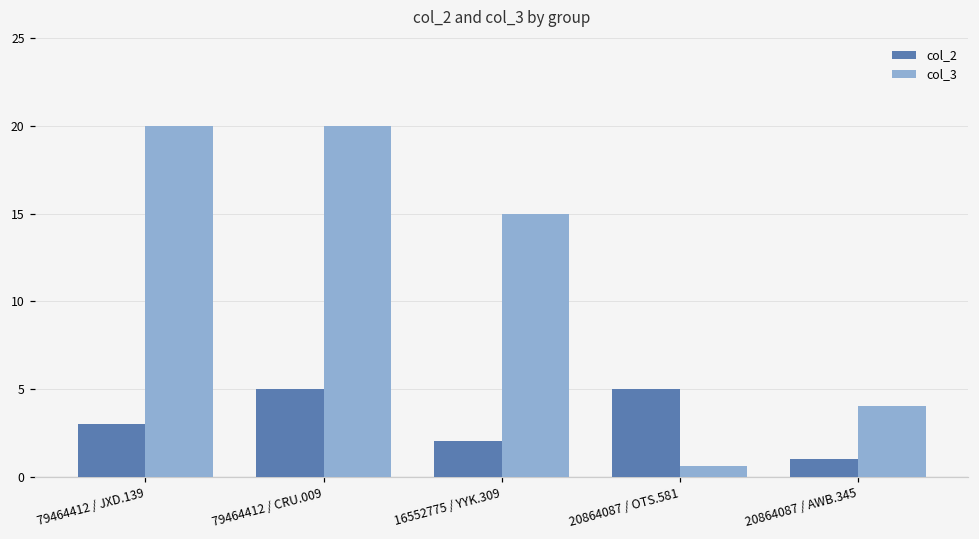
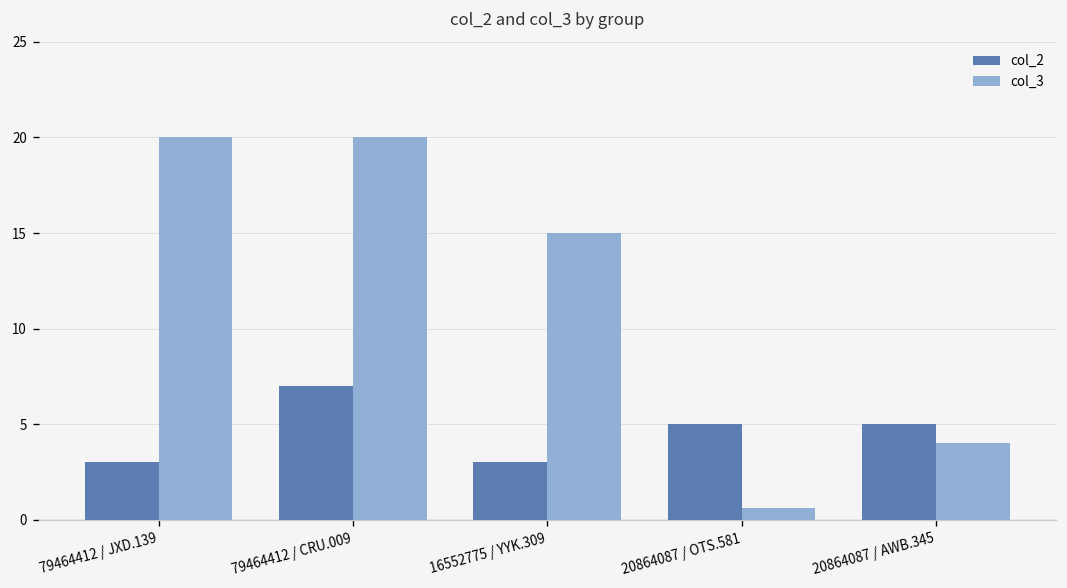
  {
    "col_2": {
      "79464412 / JXD.139": 3,
-     "79464412 / CRU.009": 5,
-     "16552775 / YYK.309": 2,
+     "79464412 / CRU.009": 7,
+     "16552775 / YYK.309": 3,
      "20864087 / OTS.581": 5,
-     "20864087 / AWB.345": 1
+     "20864087 / AWB.345": 5
    },
    "col_3": {
      "79464412 / JXD.139": 20,
      "79464412 / CRU.009": 20,
      "16552775 / YYK.309": 15,
      "20864087 / OTS.581": 0.6,
      "20864087 / AWB.345": 4
    }
  }
